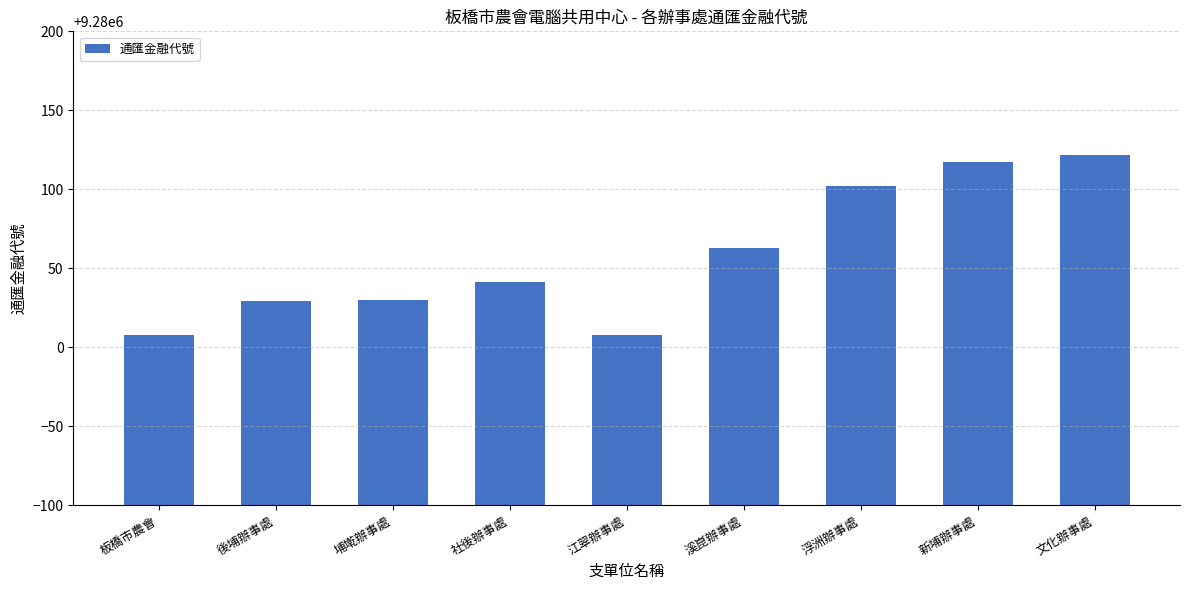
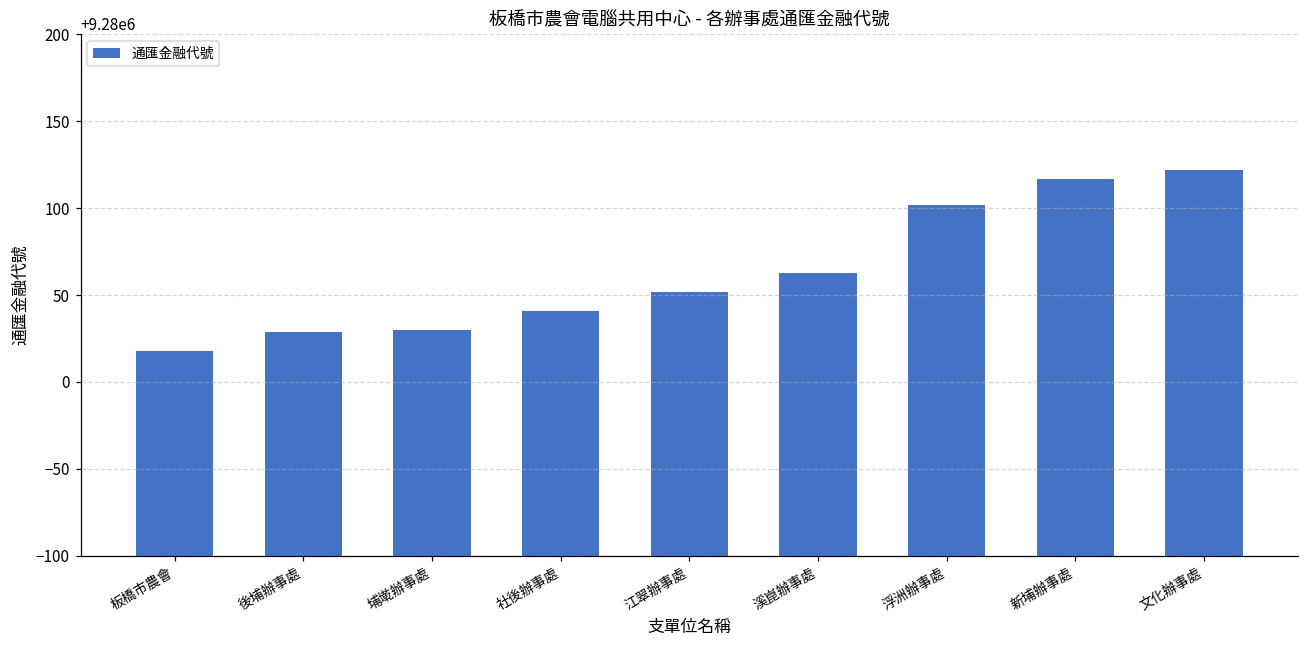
  {
-   "板橋市農會": 9280008,
+   "板橋市農會": 9280018,
    "後埔辦事處": 9280029,
    "埔墘辦事處": 9280030,
    "社後辦事處": 9280041,
-   "江翠辦事處": 9280008,
+   "江翠辦事處": 9280052,
    "溪崑辦事處": 9280063,
    "浮洲辦事處": 9280102,
    "新埔辦事處": 9280117,
    "文化辦事處": 9280122
  }
